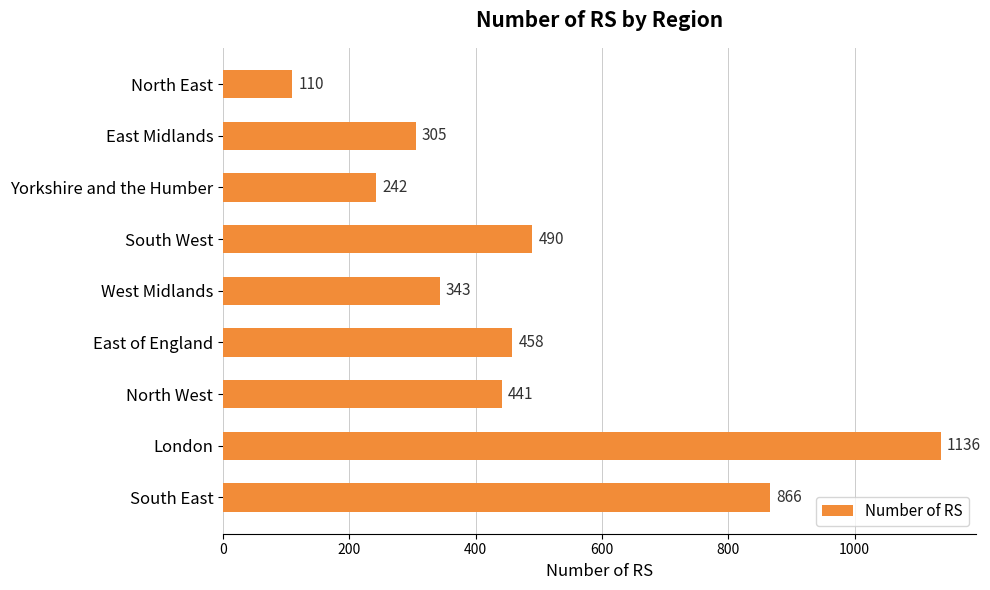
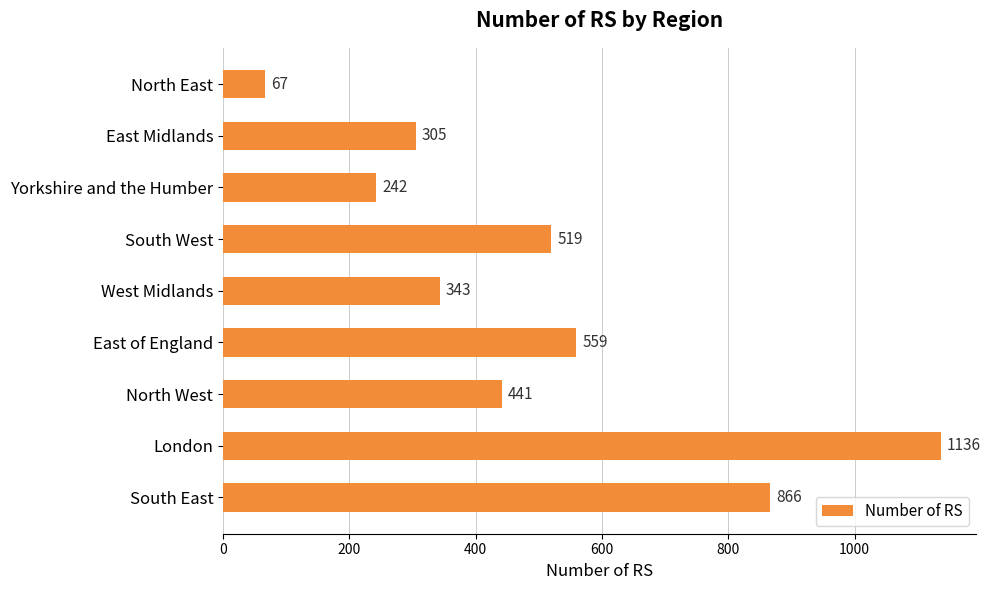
  {
-   "North East": 110,
+   "North East": 67,
    "East Midlands": 305,
    "Yorkshire and the Humber": 242,
-   "South West": 490,
+   "South West": 519,
    "West Midlands": 343,
-   "East of England": 458,
+   "East of England": 559,
    "North West": 441,
    "London": 1136,
    "South East": 866
  }
